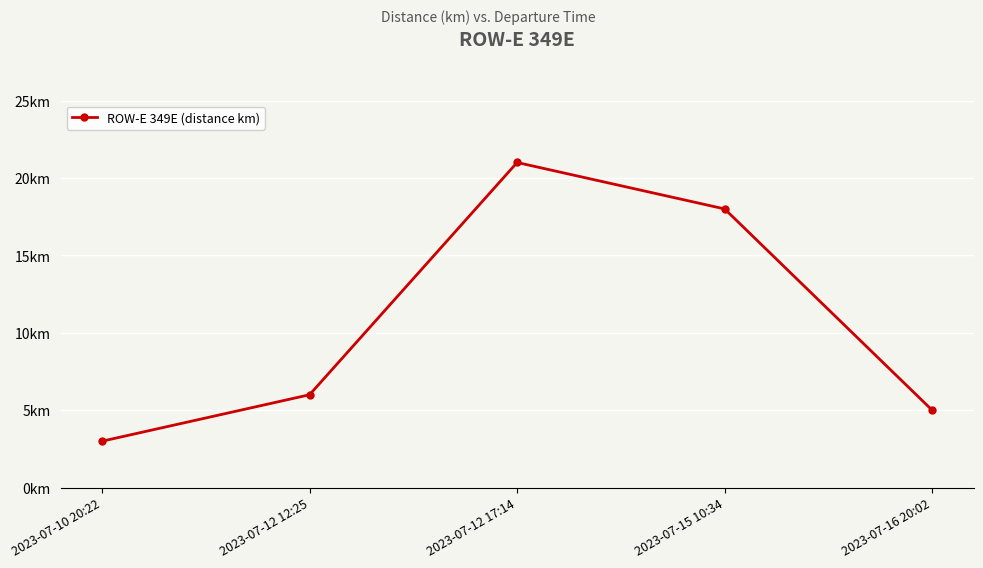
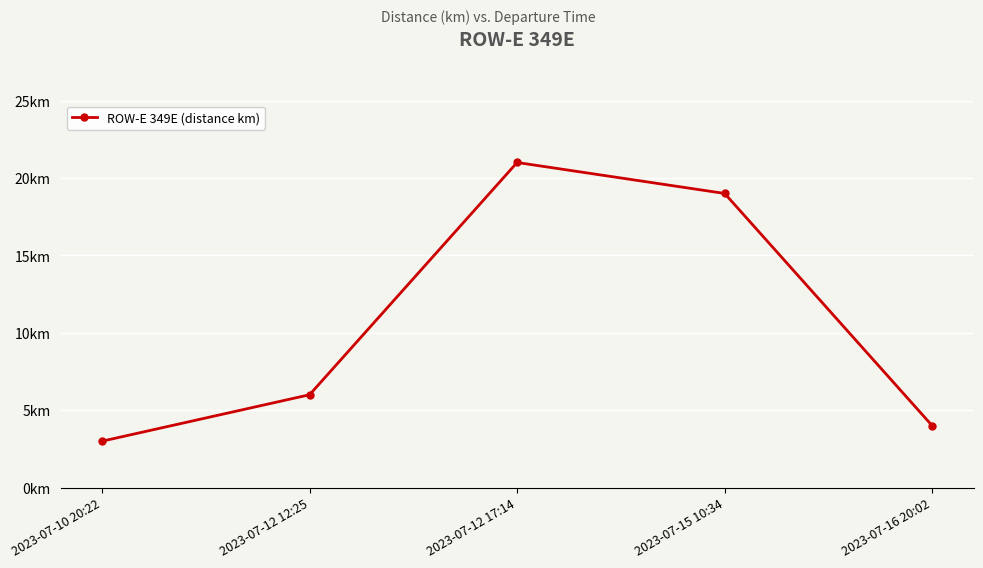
  {
    "2023-07-10 20:22": "3km",
    "2023-07-12 12:25": "6km",
    "2023-07-12 17:14": "21km",
-   "2023-07-15 10:34": "18km",
-   "2023-07-16 20:02": "5km"
+   "2023-07-15 10:34": "19km",
+   "2023-07-16 20:02": "4km"
  }
